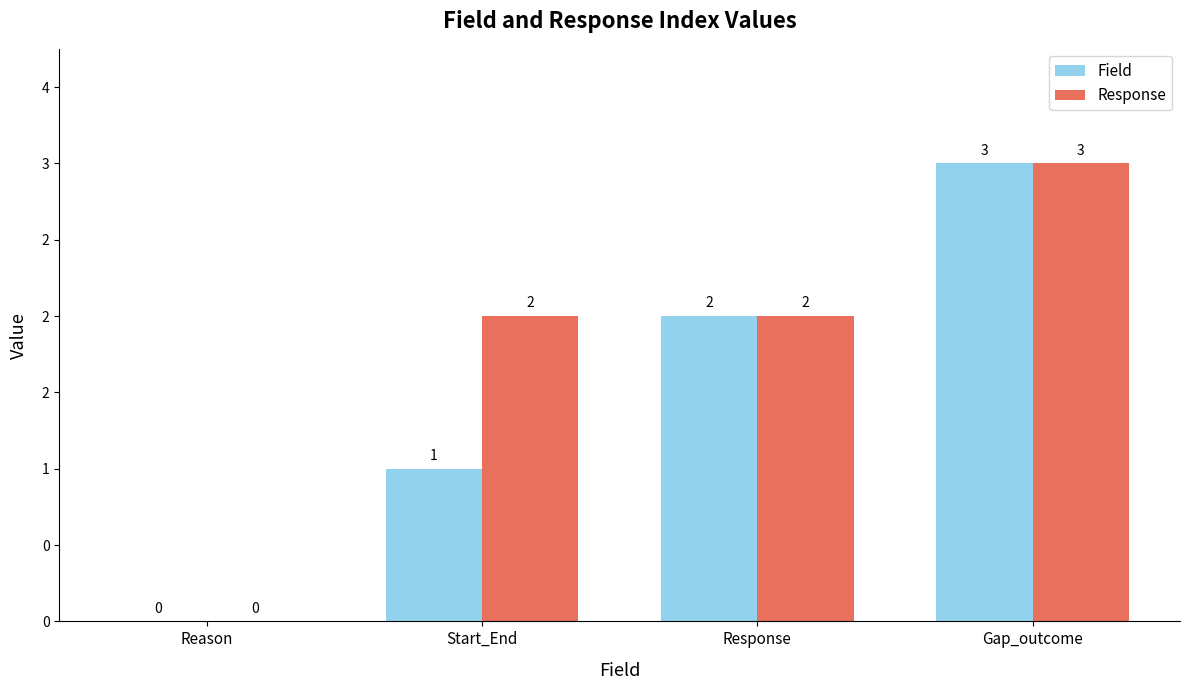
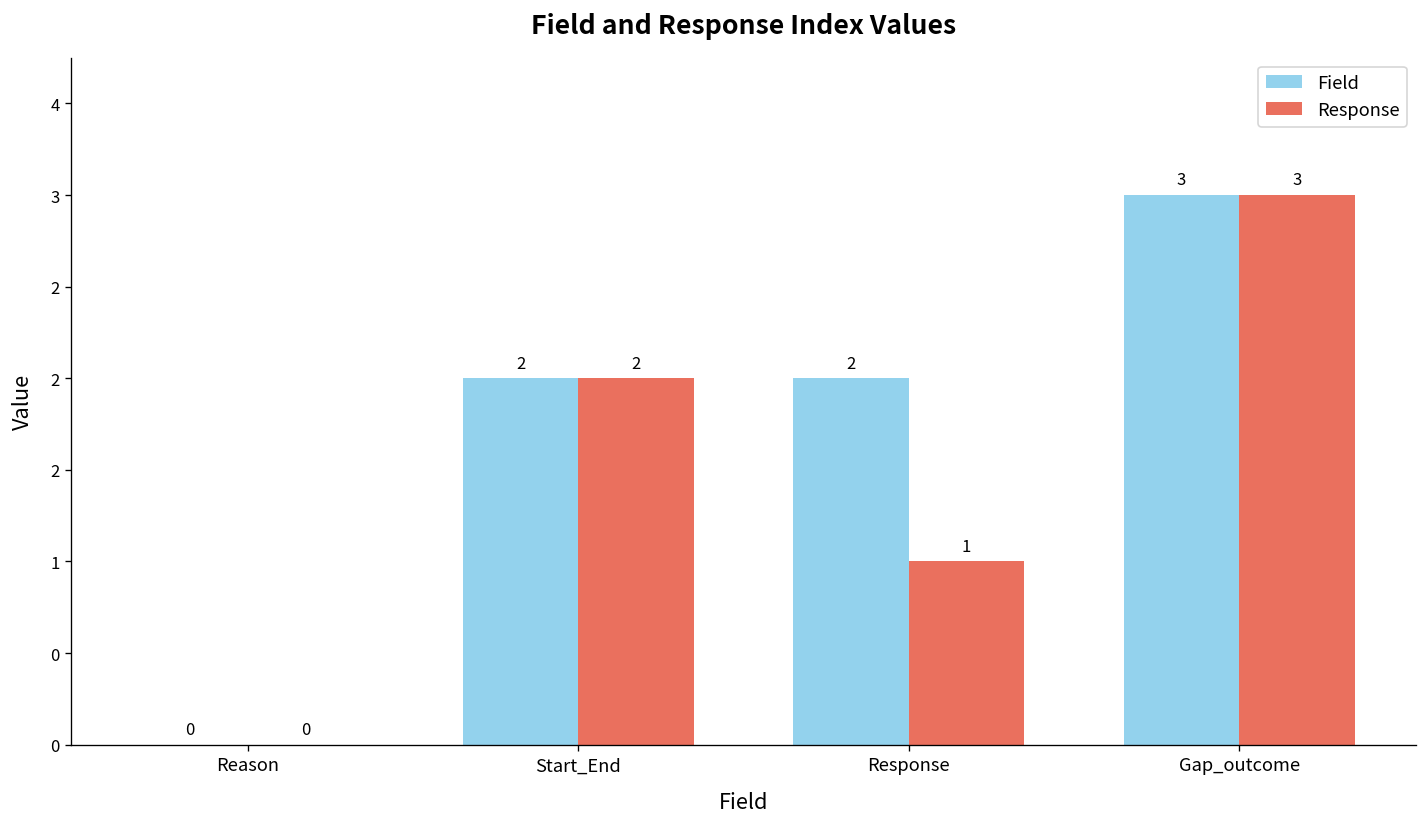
  {
    "Field": {
      "Reason": 0,
-     "Start_End": 1,
+     "Start_End": 2,
      "Response": 2,
      "Gap_outcome": 3
    },
    "Response": {
      "Reason": 0,
      "Start_End": 2,
-     "Response": 2,
+     "Response": 1,
      "Gap_outcome": 3
    }
  }
